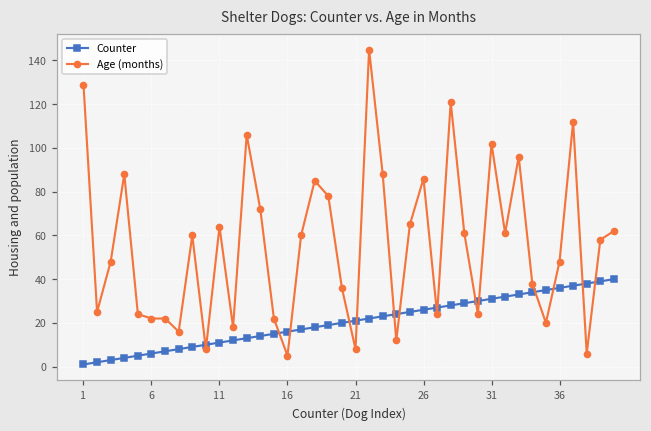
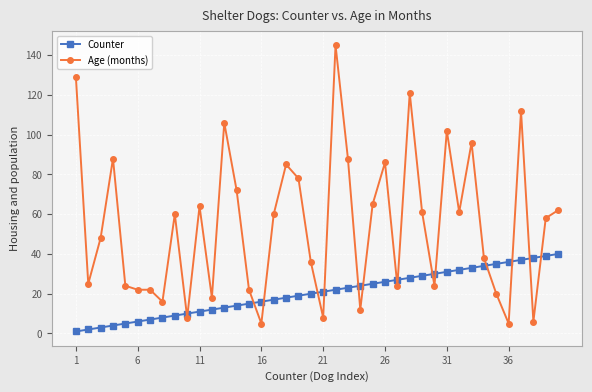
  {
    "Counter": {
      "1": 1,
      "6": 6,
      "11": 11,
      "16": 16,
      "21": 21,
      "26": 26,
      "31": 31,
      "36": 36
    },
    "Age (months)": {
      "1": 129,
      "6": 22,
      "11": 64,
      "16": 5,
      "21": 8,
      "26": 86,
      "31": 102,
-     "36": 48
+     "36": 5
    }
  }
